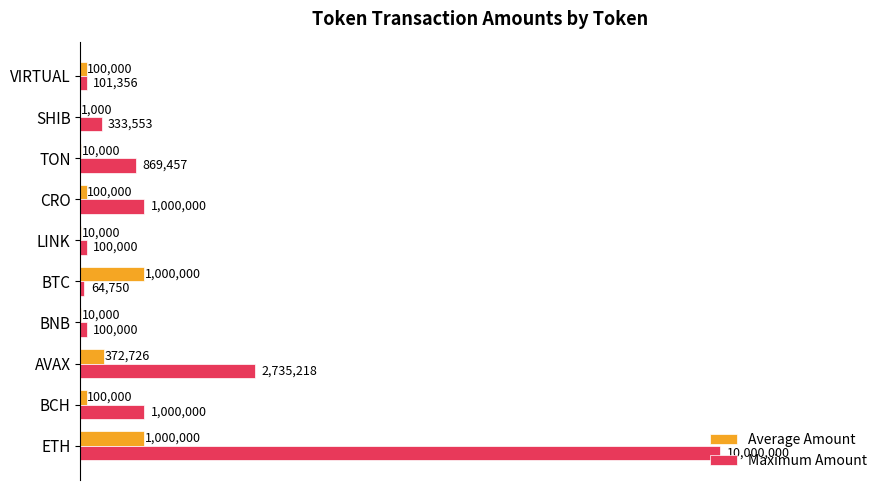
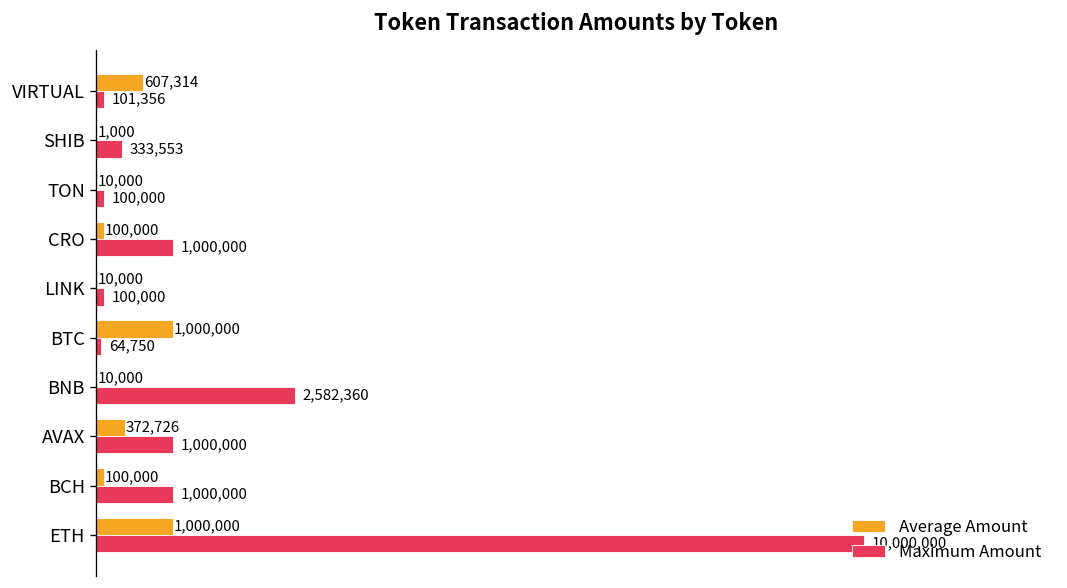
  {
    "Average Amount": {
-     "VIRTUAL": "100,000",
+     "VIRTUAL": "607,314",
      "SHIB": "1,000",
      "TON": "10,000",
      "CRO": "100,000",
      "LINK": "10,000",
      "BTC": "1,000,000",
      "BNB": "10,000",
      "AVAX": "372,726",
      "BCH": "100,000",
      "ETH": "1,000,000"
    },
    "Maximum Amount": {
      "VIRTUAL": "101,356",
      "SHIB": "333,553",
-     "TON": "869,457",
+     "TON": "100,000",
      "CRO": "1,000,000",
      "LINK": "100,000",
      "BTC": "64,750",
-     "BNB": "100,000",
-     "AVAX": "2,735,218",
+     "BNB": "2,582,360",
+     "AVAX": "1,000,000",
      "BCH": "1,000,000",
      "ETH": "10,000,000"
    }
  }
